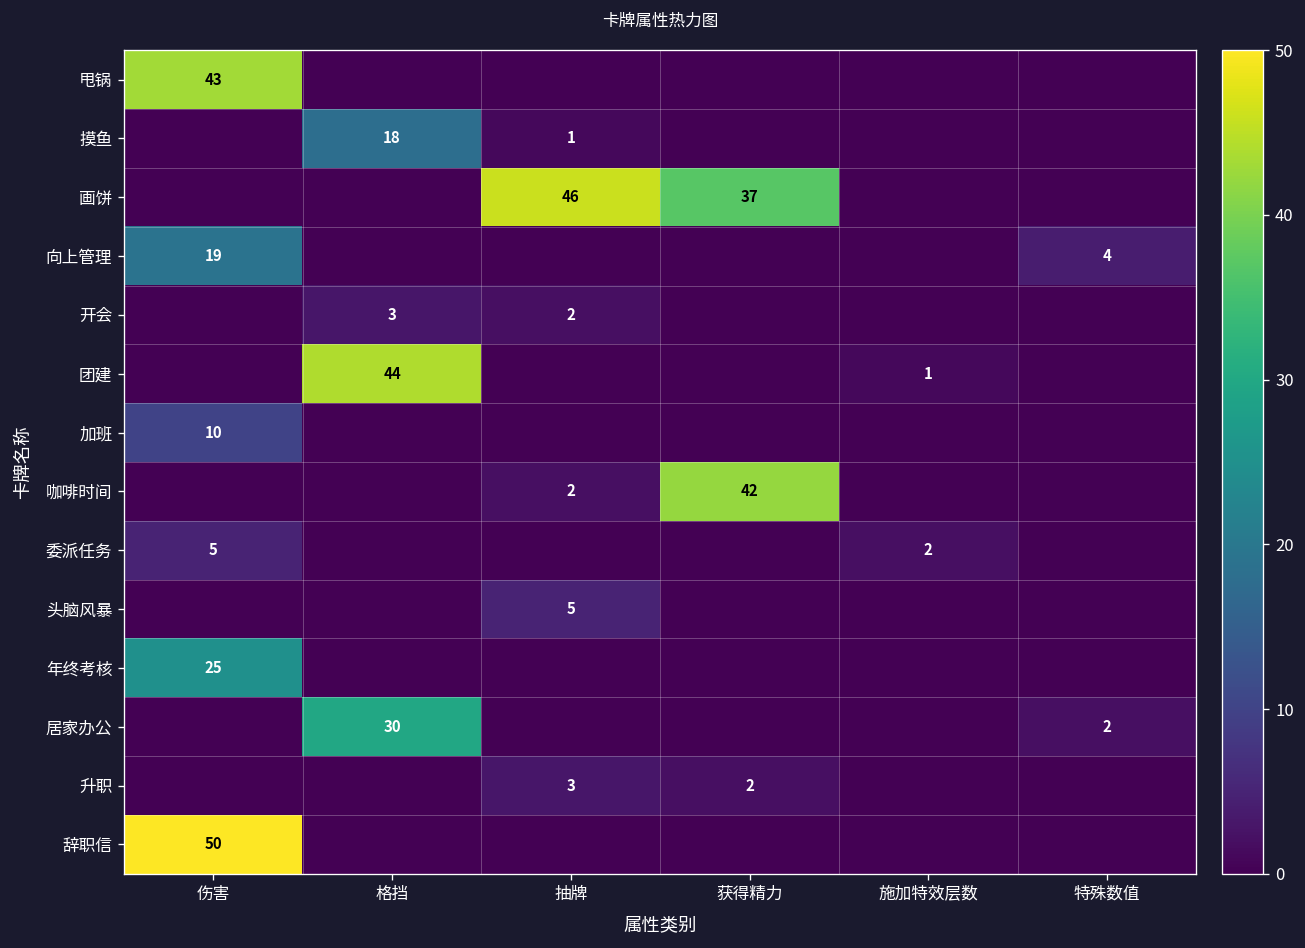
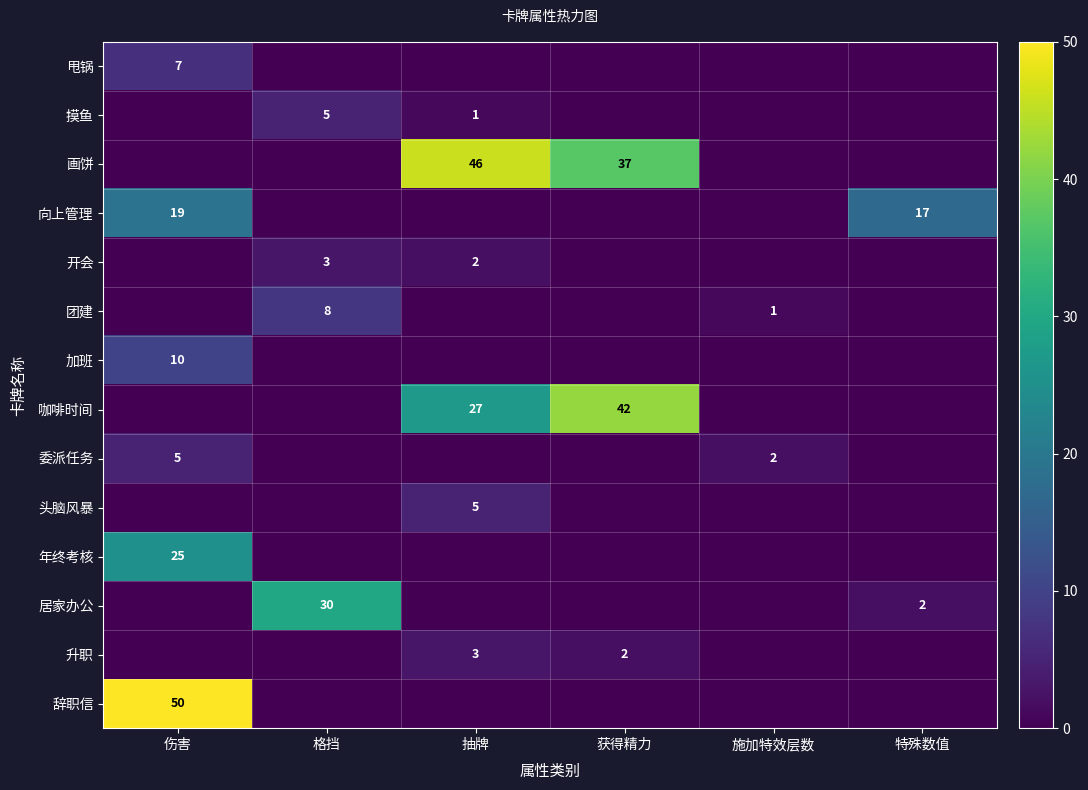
  {
    "甩锅": {
-     "伤害": 43
+     "伤害": 7
    },
    "摸鱼": {
-     "格挡": 18,
+     "格挡": 5,
      "抽牌": 1
    },
    "画饼": {
      "抽牌": 46,
      "获得精力": 37
    },
    "向上管理": {
      "伤害": 19,
-     "特殊数值": 4
+     "特殊数值": 17
    },
    "开会": {
      "格挡": 3,
      "抽牌": 2
    },
    "团建": {
-     "格挡": 44,
+     "格挡": 8,
      "施加特效层数": 1
    },
    "加班": {
      "伤害": 10
    },
    "咖啡时间": {
-     "抽牌": 2,
+     "抽牌": 27,
      "获得精力": 42
    },
    "委派任务": {
      "伤害": 5,
      "施加特效层数": 2
    },
    "头脑风暴": {
      "抽牌": 5
    },
    "年终考核": {
      "伤害": 25
    },
    "居家办公": {
      "格挡": 30,
      "特殊数值": 2
    },
    "升职": {
      "抽牌": 3,
      "获得精力": 2
    },
    "辞职信": {
      "伤害": 50
    }
  }
